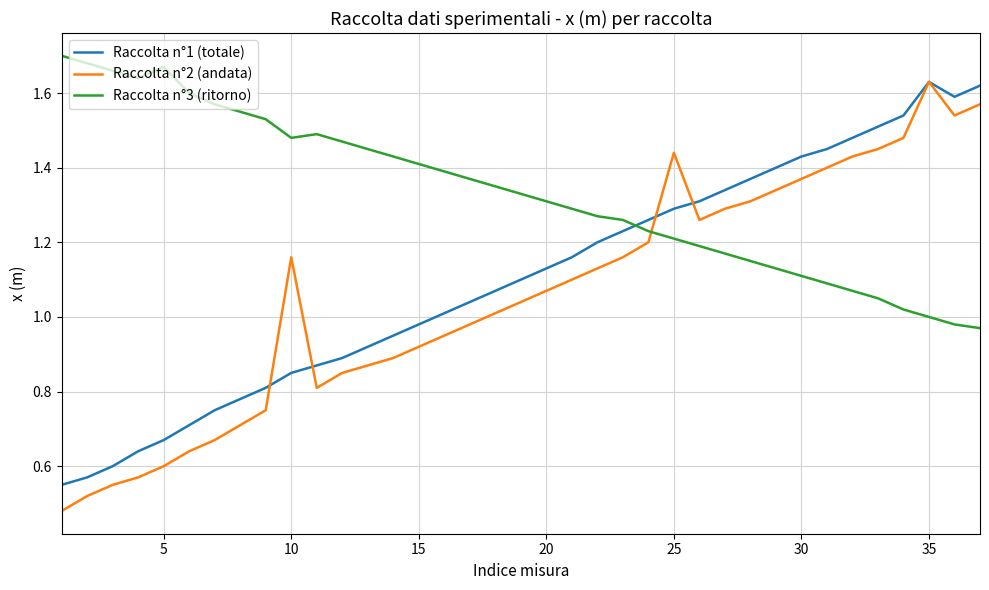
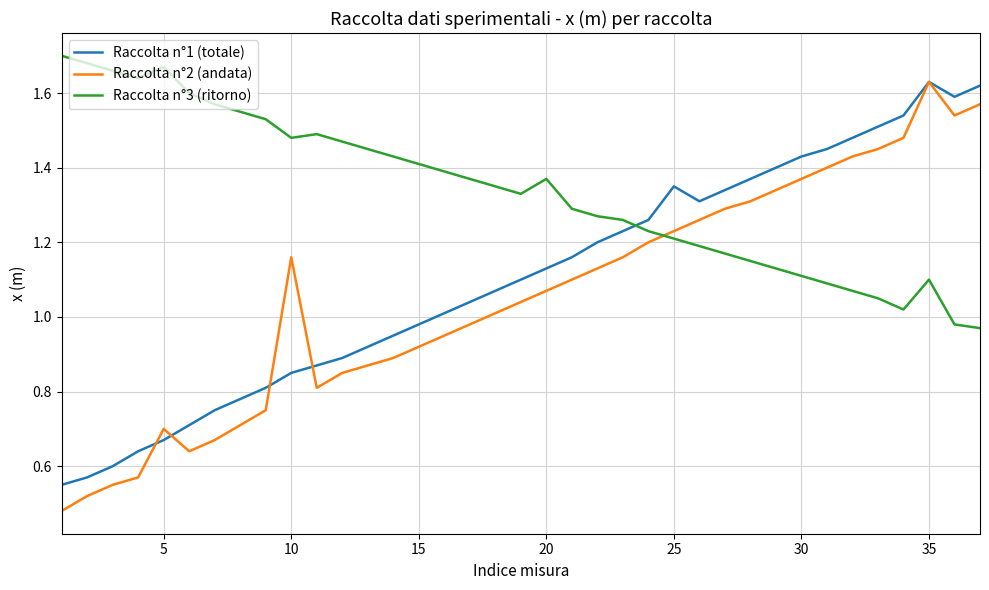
  {
    "Raccolta n°1 (totale)": {
      "5": 0.67,
      "10": 0.85,
      "15": 0.98,
      "20": 1.13,
-     "25": 1.29,
+     "25": 1.35,
      "30": 1.43
    },
    "Raccolta n°2 (andata)": {
-     "5": 0.6,
+     "5": 0.7,
      "10": 1.16,
      "15": 0.92,
      "20": 1.07,
-     "25": 1.44,
+     "25": 1.23,
      "30": 1.37
    },
    "Raccolta n°3 (ritorno)": {
      "10": 1.48,
      "15": 1.41,
-     "20": 1.31,
+     "20": 1.37,
      "25": 1.21,
      "30": 1.11,
-     "35": 1.0
+     "35": 1.1
    }
  }
